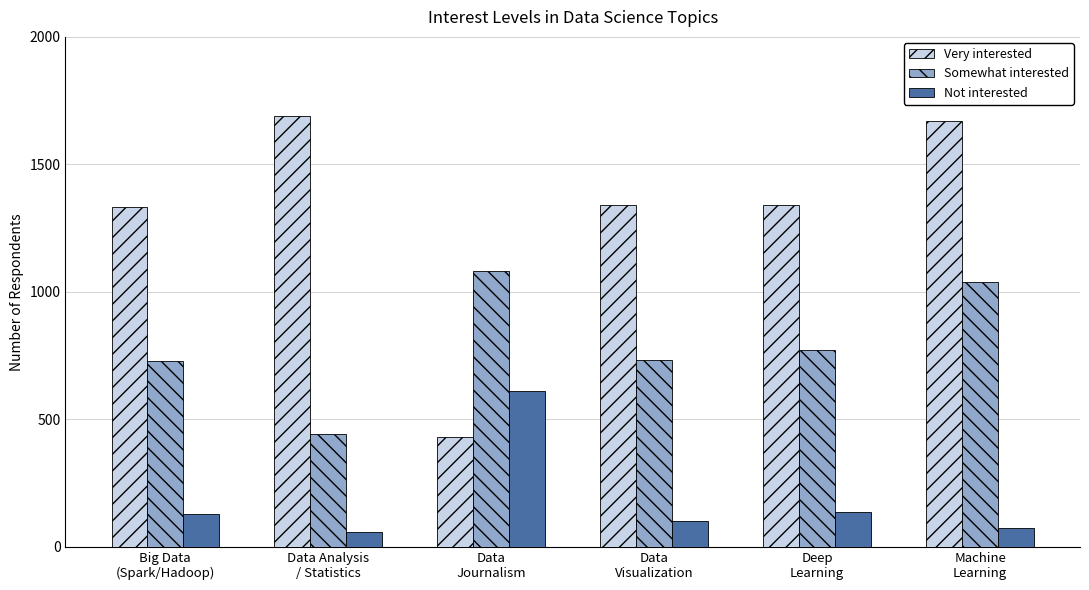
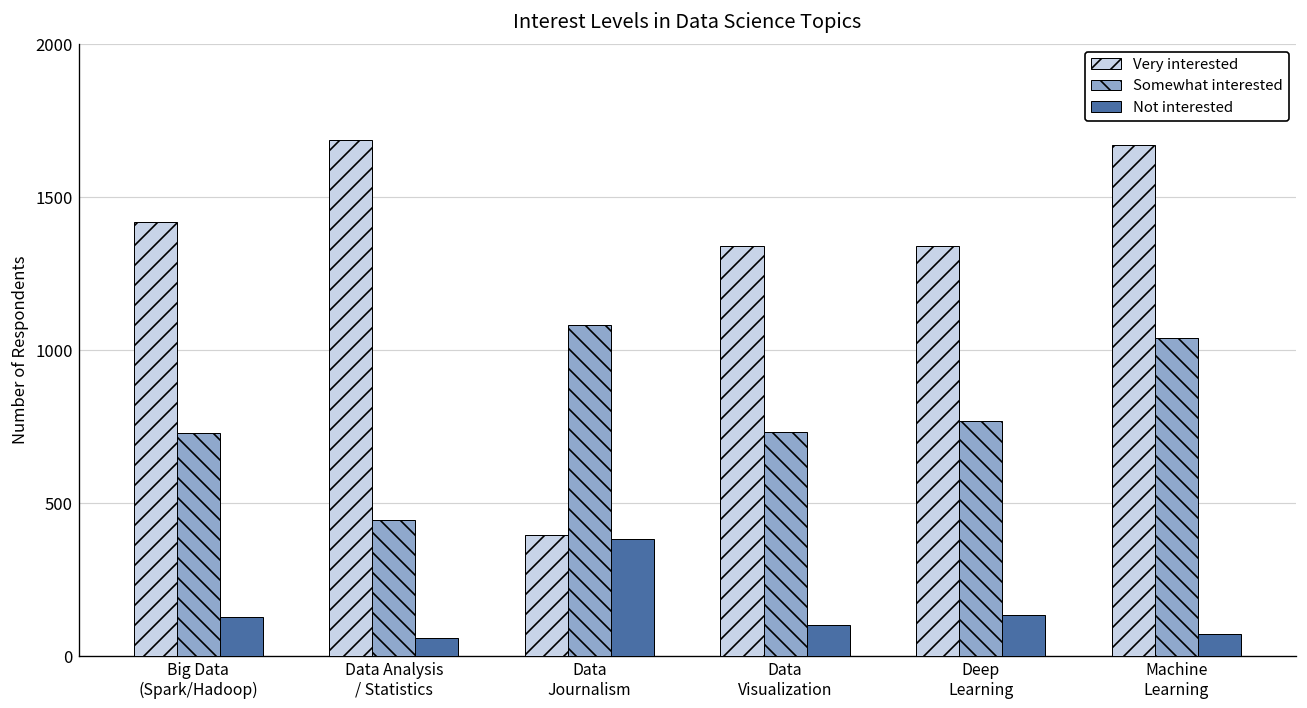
  {
    "Very interested": {
-     "Big Data (Spark/Hadoop)": 1330,
+     "Big Data (Spark/Hadoop)": 1420,
      "Data Analysis / Statistics": 1690,
-     "Data Journalism": 430,
+     "Data Journalism": 400,
      "Data Visualization": 1340,
      "Deep Learning": 1340,
      "Machine Learning": 1670
    },
    "Somewhat interested": {
      "Big Data (Spark/Hadoop)": 730,
      "Data Analysis / Statistics": 440,
      "Data Journalism": 1080,
      "Data Visualization": 730,
      "Deep Learning": 770,
      "Machine Learning": 1040
    },
    "Not interested": {
      "Big Data (Spark/Hadoop)": 130,
      "Data Analysis / Statistics": 60,
-     "Data Journalism": 610,
+     "Data Journalism": 380,
      "Data Visualization": 100,
      "Deep Learning": 140,
      "Machine Learning": 70
    }
  }
